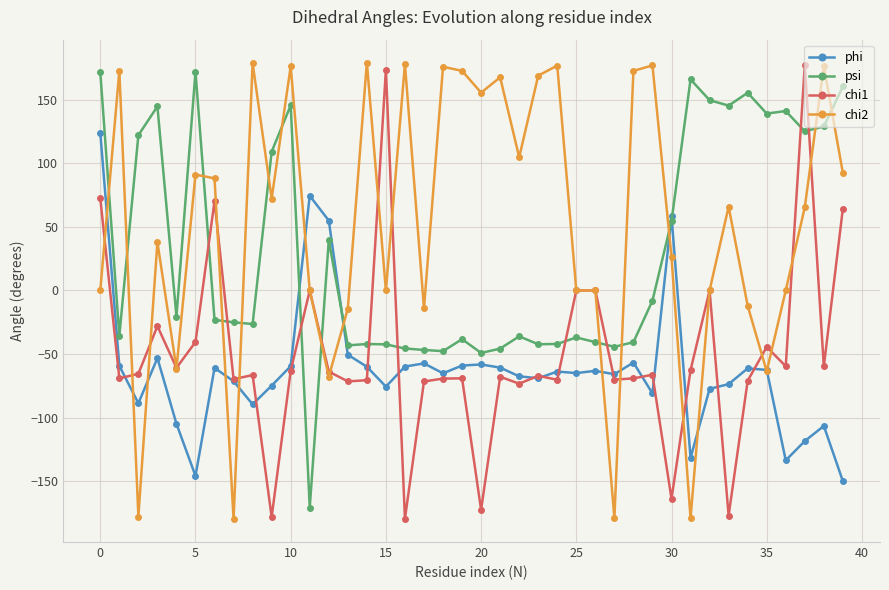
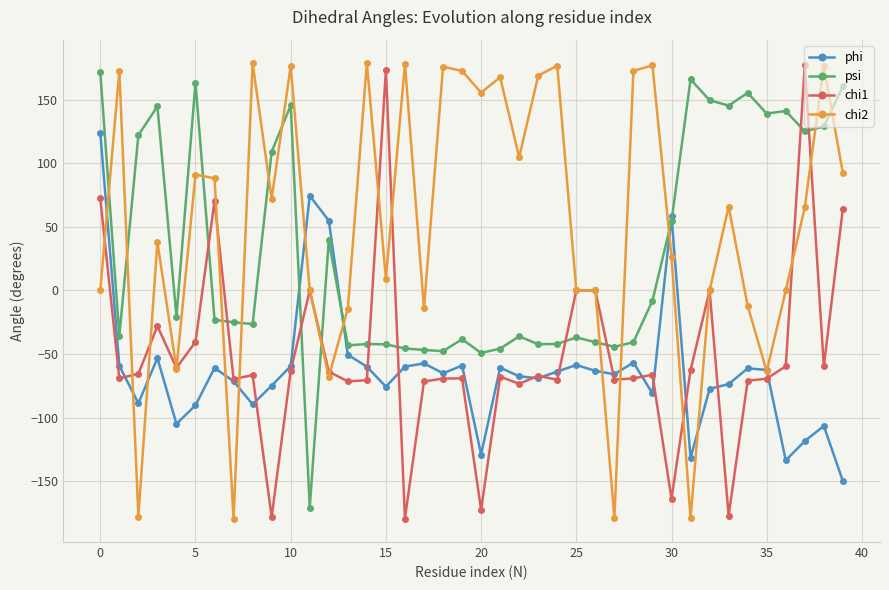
  {
    "phi": {
      "0": 124,
-     "5": -146,
+     "5": -90,
      "10": -60,
      "15": -76,
-     "20": -58,
-     "25": -65,
+     "20": -129,
+     "25": -59,
      "30": 58
    },
    "psi": {
      "0": 172,
-     "5": 172,
+     "5": 163,
      "10": 146,
      "15": -42,
      "20": -49,
      "25": -37,
      "30": 55,
      "35": 139
    },
    "chi1": {
      "0": 72,
      "5": -41,
      "10": -63,
      "15": 173,
      "20": -173,
      "30": -164,
-     "35": -44
+     "35": -69
    },
    "chi2": {
      "0": 0,
      "5": 91,
      "10": 176,
-     "15": 0,
+     "15": 9,
      "20": 156,
      "30": 26
    }
  }
